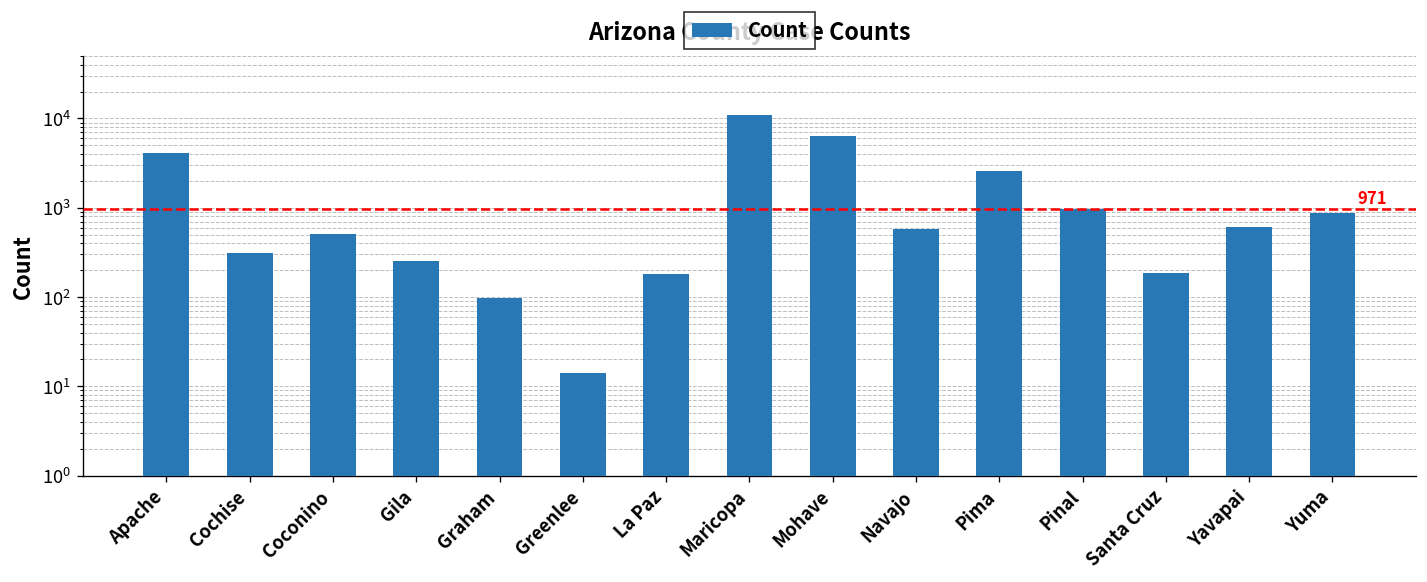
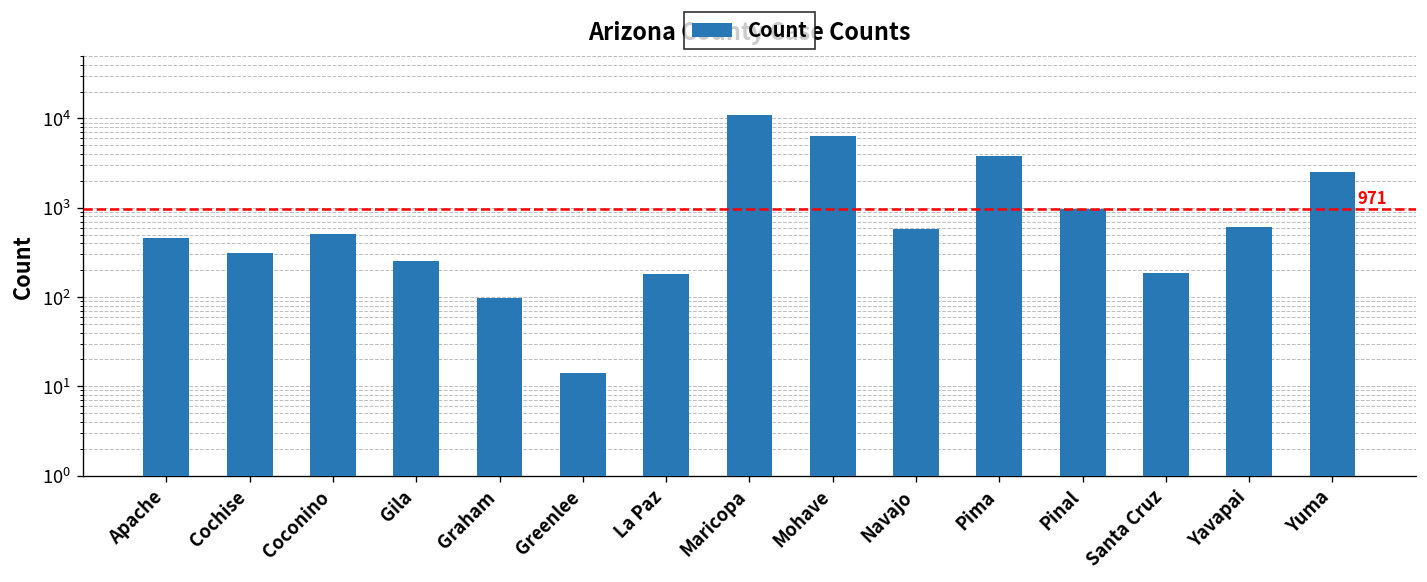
  {
-   "Apache": 4000,
+   "Apache": 500,
    "Cochise": 310,
    "Coconino": 500,
    "Gila": 250,
    "Graham": 100,
    "Greenlee": 14,
    "La Paz": 180,
    "Maricopa": 11000,
    "Mohave": 6000,
    "Navajo": 600,
-   "Pima": 2600,
+   "Pima": 4000,
    "Pinal": 1000,
    "Santa Cruz": 190,
    "Yavapai": 600,
-   "Yuma": 900
+   "Yuma": 2500
  }
